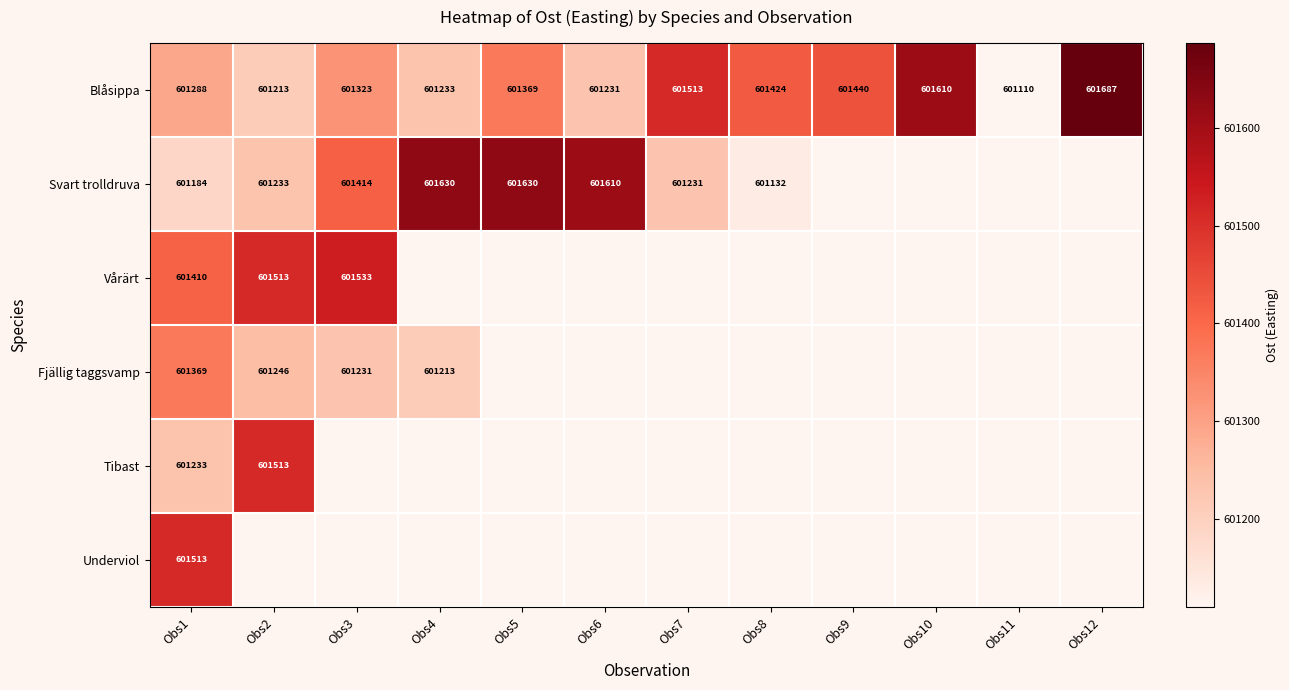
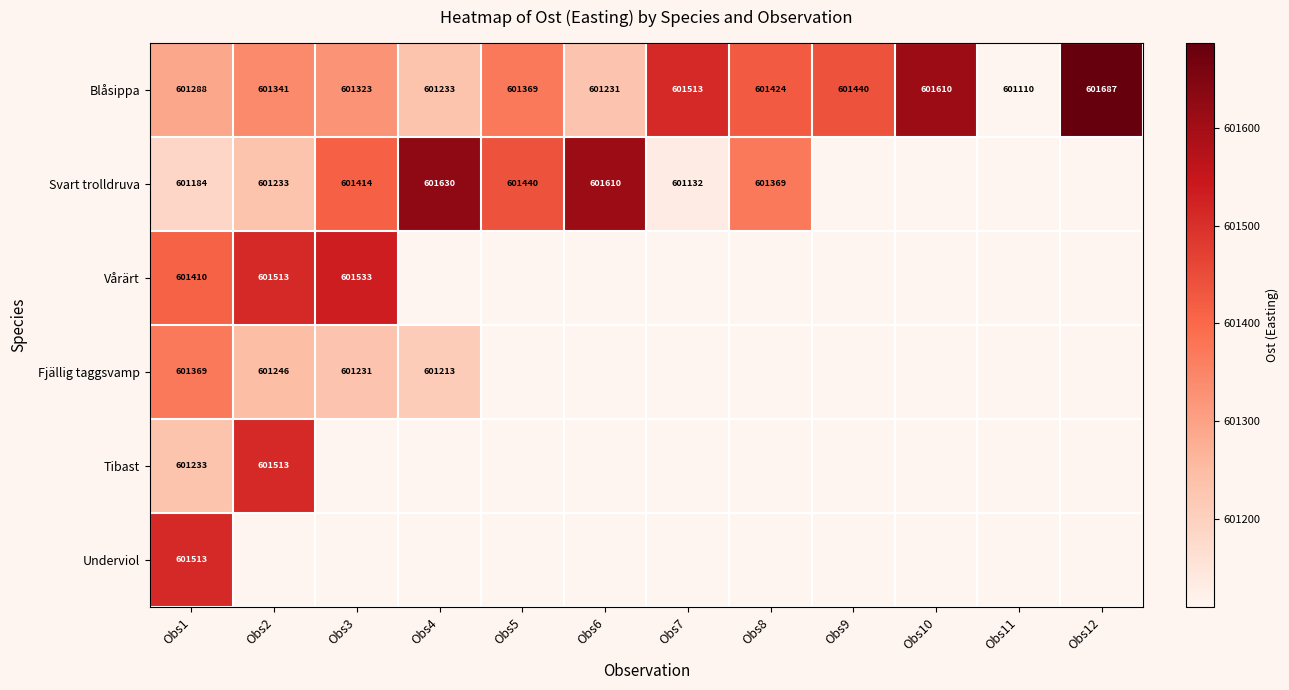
  {
    "Blåsippa": {
      "Obs1": 601288,
-     "Obs2": 601213,
+     "Obs2": 601341,
      "Obs3": 601323,
      "Obs4": 601233,
      "Obs5": 601369,
      "Obs6": 601231,
      "Obs7": 601513,
      "Obs8": 601424,
      "Obs9": 601440,
      "Obs10": 601610,
      "Obs11": 601110,
      "Obs12": 601687
    },
    "Svart trolldruva": {
      "Obs1": 601184,
      "Obs2": 601233,
      "Obs3": 601414,
      "Obs4": 601630,
-     "Obs5": 601630,
+     "Obs5": 601440,
      "Obs6": 601610,
-     "Obs7": 601231,
-     "Obs8": 601132
+     "Obs7": 601132,
+     "Obs8": 601369
    },
    "Vårärt": {
      "Obs1": 601410,
      "Obs2": 601513,
      "Obs3": 601533
    },
    "Fjällig taggsvamp": {
      "Obs1": 601369,
      "Obs2": 601246,
      "Obs3": 601231,
      "Obs4": 601213
    },
    "Tibast": {
      "Obs1": 601233,
      "Obs2": 601513
    },
    "Underviol": {
      "Obs1": 601513
    }
  }
